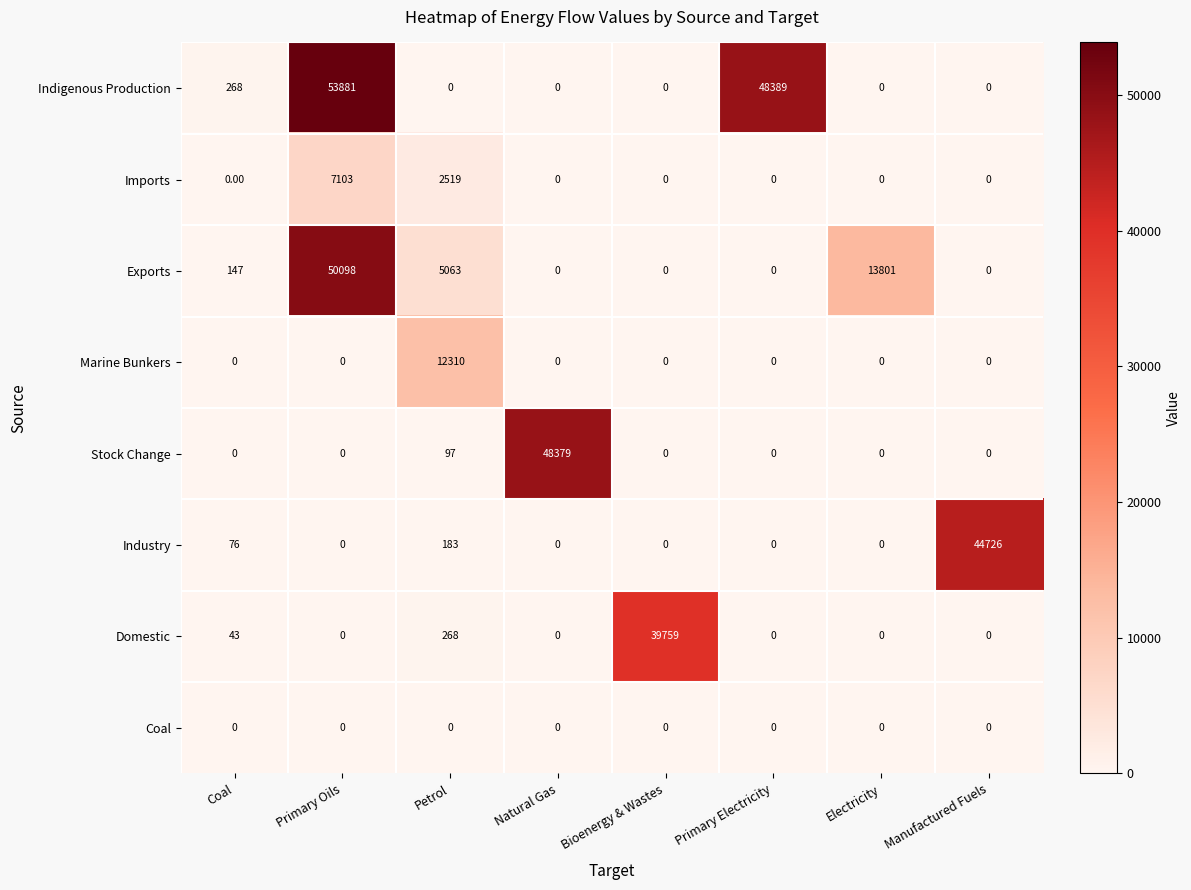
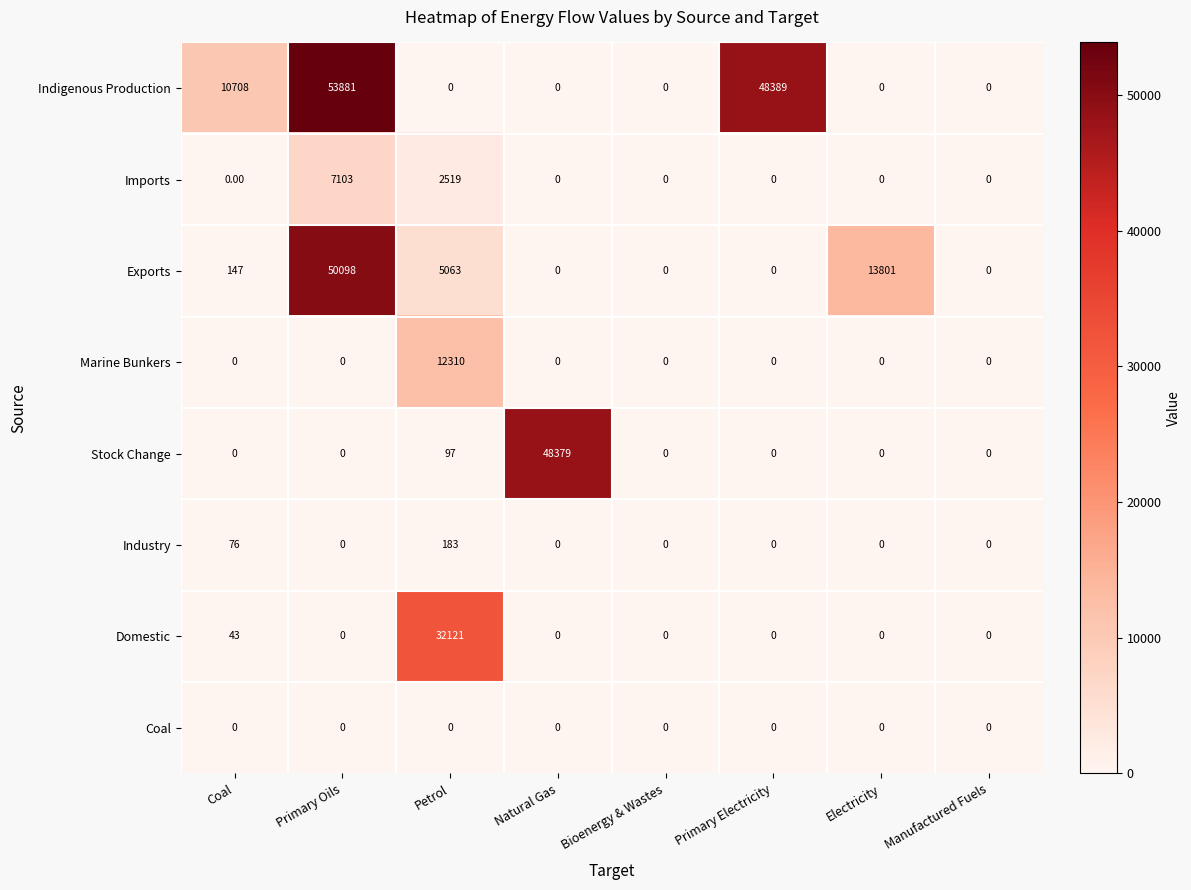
  {
    "Indigenous Production": {
-     "Coal": 268,
+     "Coal": 10708,
      "Primary Oils": 53881,
      "Petrol": 0,
      "Natural Gas": 0,
      "Bioenergy & Wastes": 0,
      "Primary Electricity": 48389,
      "Electricity": 0,
      "Manufactured Fuels": 0
    },
    "Imports": {
      "Coal": 0.00,
      "Primary Oils": 7103,
      "Petrol": 2519,
      "Natural Gas": 0,
      "Bioenergy & Wastes": 0,
      "Primary Electricity": 0,
      "Electricity": 0,
      "Manufactured Fuels": 0
    },
    "Exports": {
      "Coal": 147,
      "Primary Oils": 50098,
      "Petrol": 5063,
      "Natural Gas": 0,
      "Bioenergy & Wastes": 0,
      "Primary Electricity": 0,
      "Electricity": 13801,
      "Manufactured Fuels": 0
    },
    "Marine Bunkers": {
      "Coal": 0,
      "Primary Oils": 0,
      "Petrol": 12310,
      "Natural Gas": 0,
      "Bioenergy & Wastes": 0,
      "Primary Electricity": 0,
      "Electricity": 0,
      "Manufactured Fuels": 0
    },
    "Stock Change": {
      "Coal": 0,
      "Primary Oils": 0,
      "Petrol": 97,
      "Natural Gas": 48379,
      "Bioenergy & Wastes": 0,
      "Primary Electricity": 0,
      "Electricity": 0,
      "Manufactured Fuels": 0
    },
    "Industry": {
      "Coal": 76,
      "Primary Oils": 0,
      "Petrol": 183,
      "Natural Gas": 0,
      "Bioenergy & Wastes": 0,
      "Primary Electricity": 0,
      "Electricity": 0,
-     "Manufactured Fuels": 44726
+     "Manufactured Fuels": 0
    },
    "Domestic": {
      "Coal": 43,
      "Primary Oils": 0,
-     "Petrol": 268,
+     "Petrol": 32121,
      "Natural Gas": 0,
-     "Bioenergy & Wastes": 39759,
+     "Bioenergy & Wastes": 0,
      "Primary Electricity": 0,
      "Electricity": 0,
      "Manufactured Fuels": 0
    },
    "Coal": {
      "Coal": 0,
      "Primary Oils": 0,
      "Petrol": 0,
      "Natural Gas": 0,
      "Bioenergy & Wastes": 0,
      "Primary Electricity": 0,
      "Electricity": 0,
      "Manufactured Fuels": 0
    }
  }
